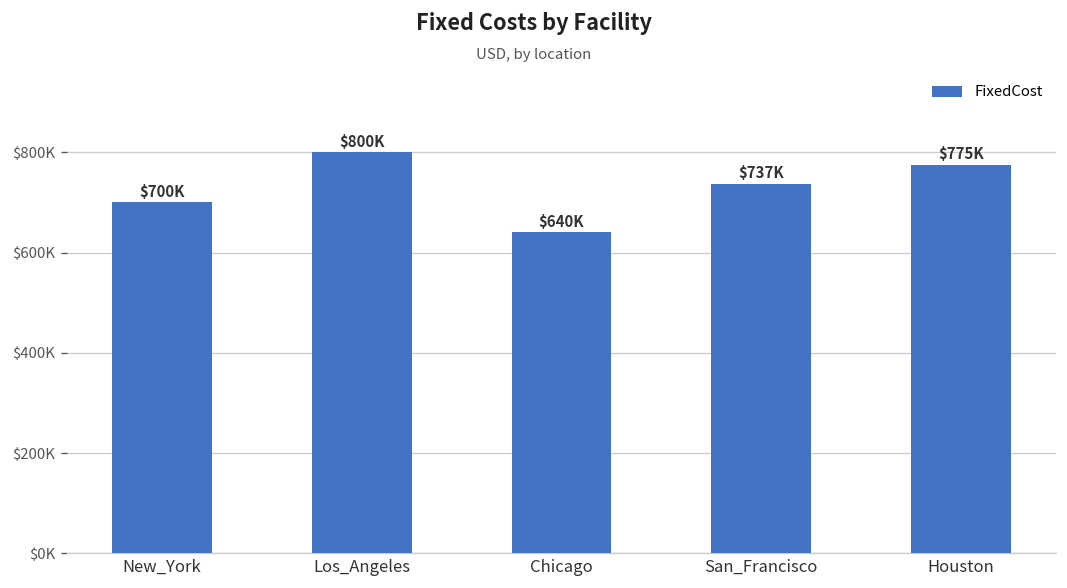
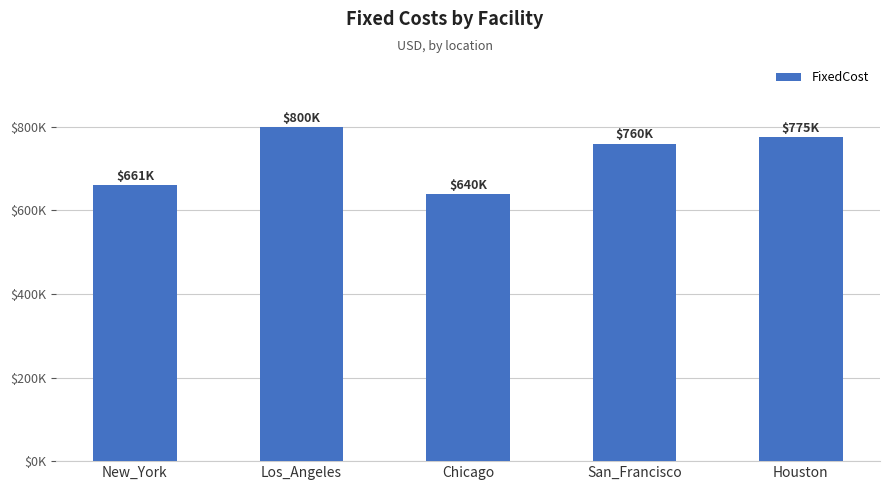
  {
-   "New_York": "$700K",
+   "New_York": "$661K",
    "Los_Angeles": "$800K",
    "Chicago": "$640K",
-   "San_Francisco": "$737K",
+   "San_Francisco": "$760K",
    "Houston": "$775K"
  }
